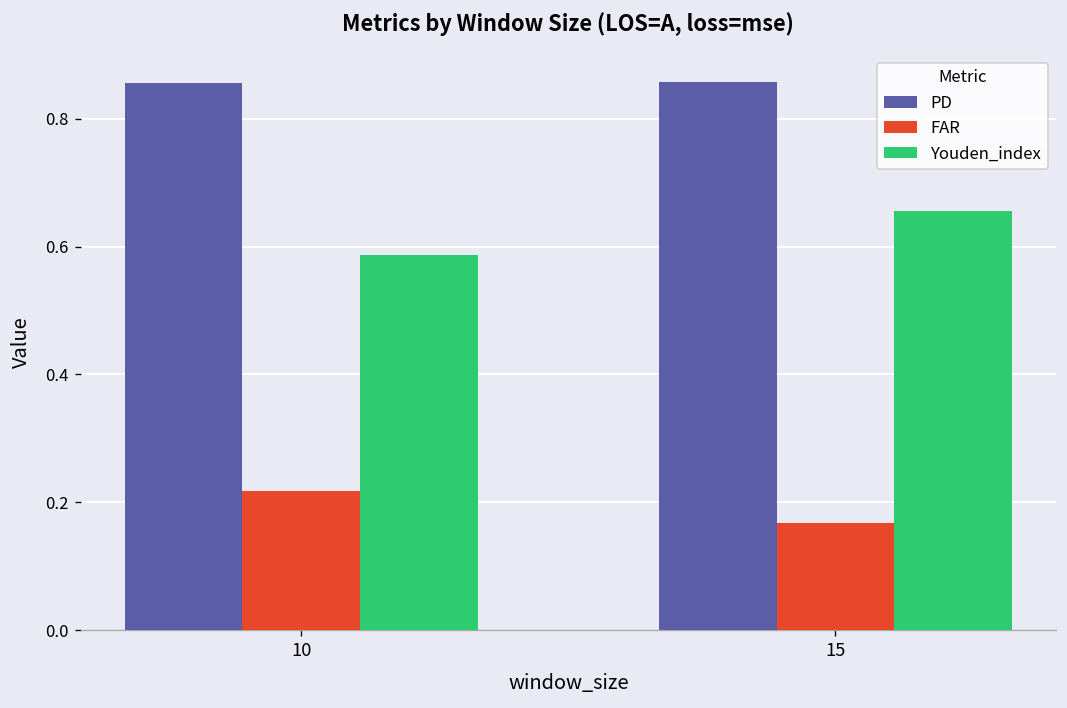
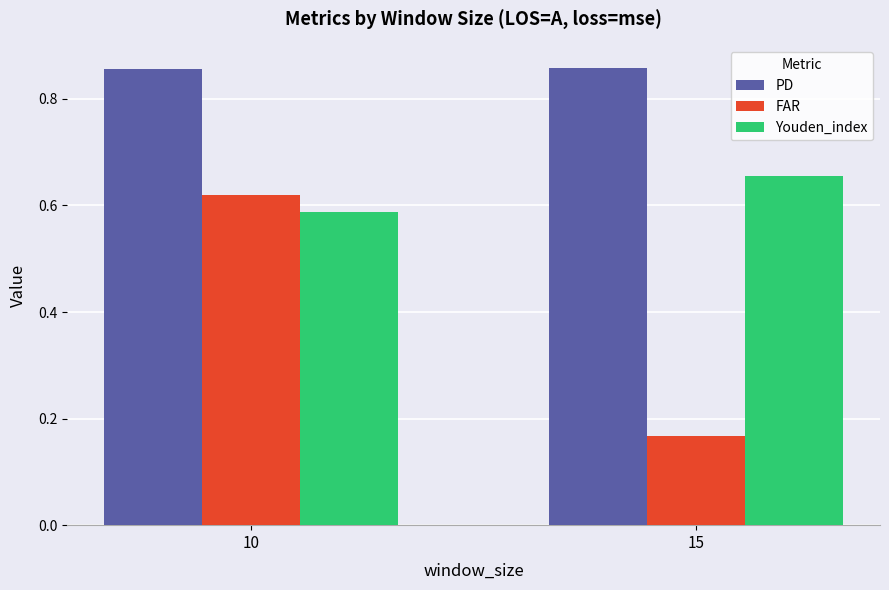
  {
    "PD": {
      "10": 0.86,
      "15": 0.86
    },
    "FAR": {
-     "10": 0.22,
+     "10": 0.62,
      "15": 0.17
    },
    "Youden_index": {
      "10": 0.59,
      "15": 0.66
    }
  }
